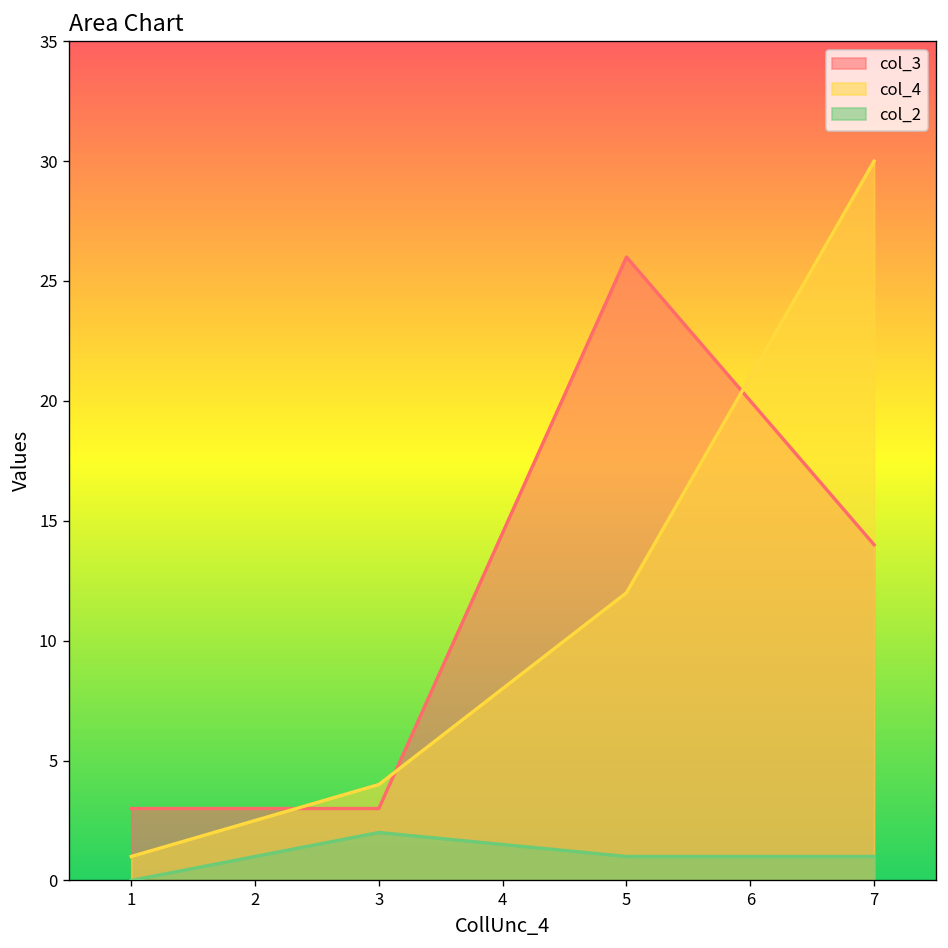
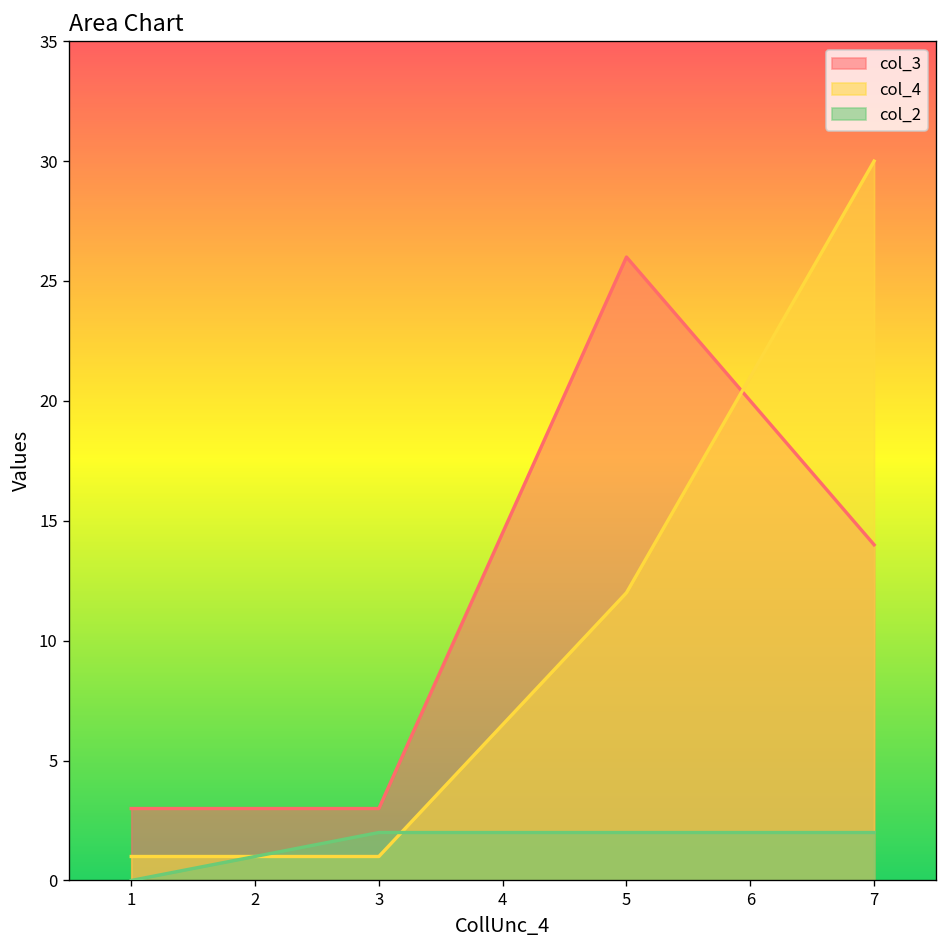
  {
    "col_3": {
      "1": 3,
      "3": 3,
      "5": 26,
      "7": 14
    },
    "col_4": {
      "1": 1,
-     "3": 4,
+     "3": 1,
      "5": 12,
      "7": 30
    },
    "col_2": {
      "1": 0,
      "3": 2,
-     "5": 1,
-     "7": 1
+     "5": 2,
+     "7": 2
    }
  }
